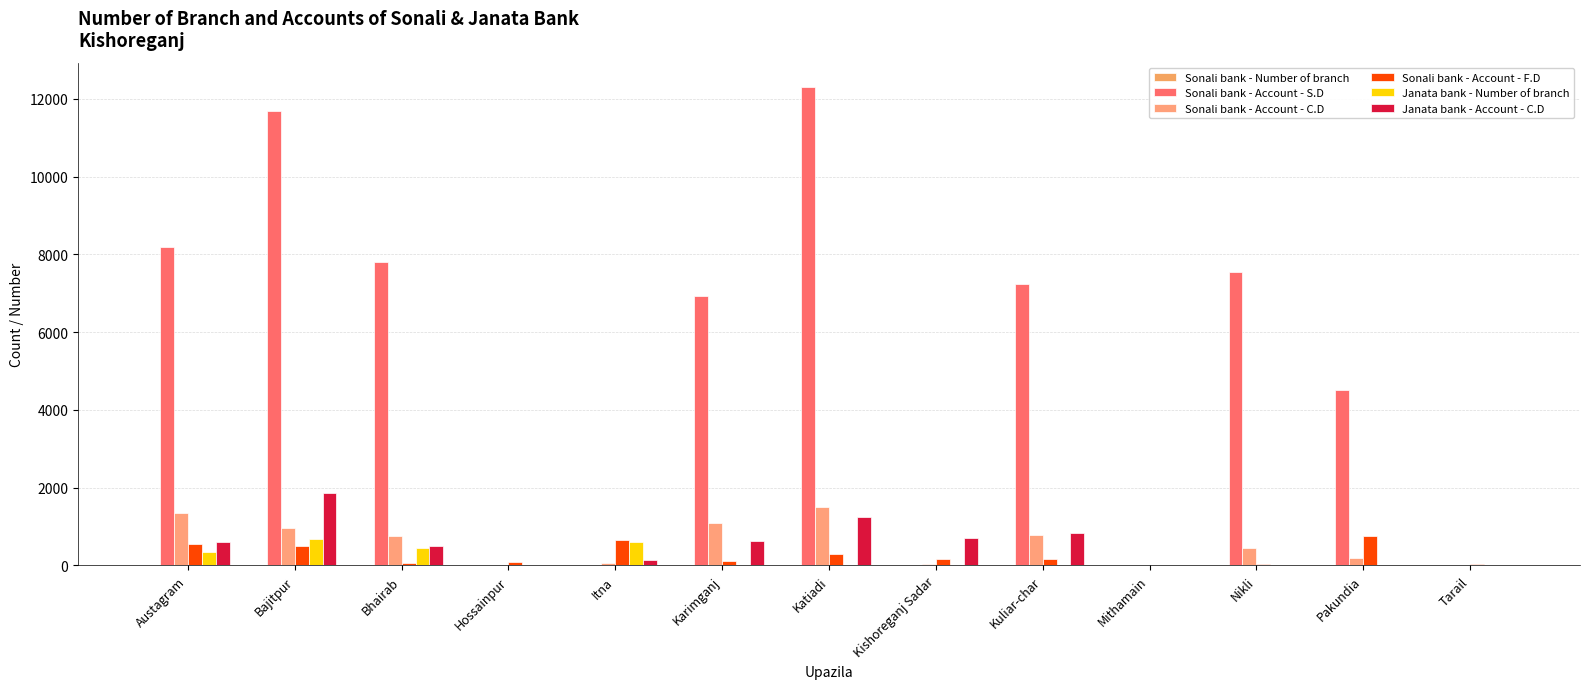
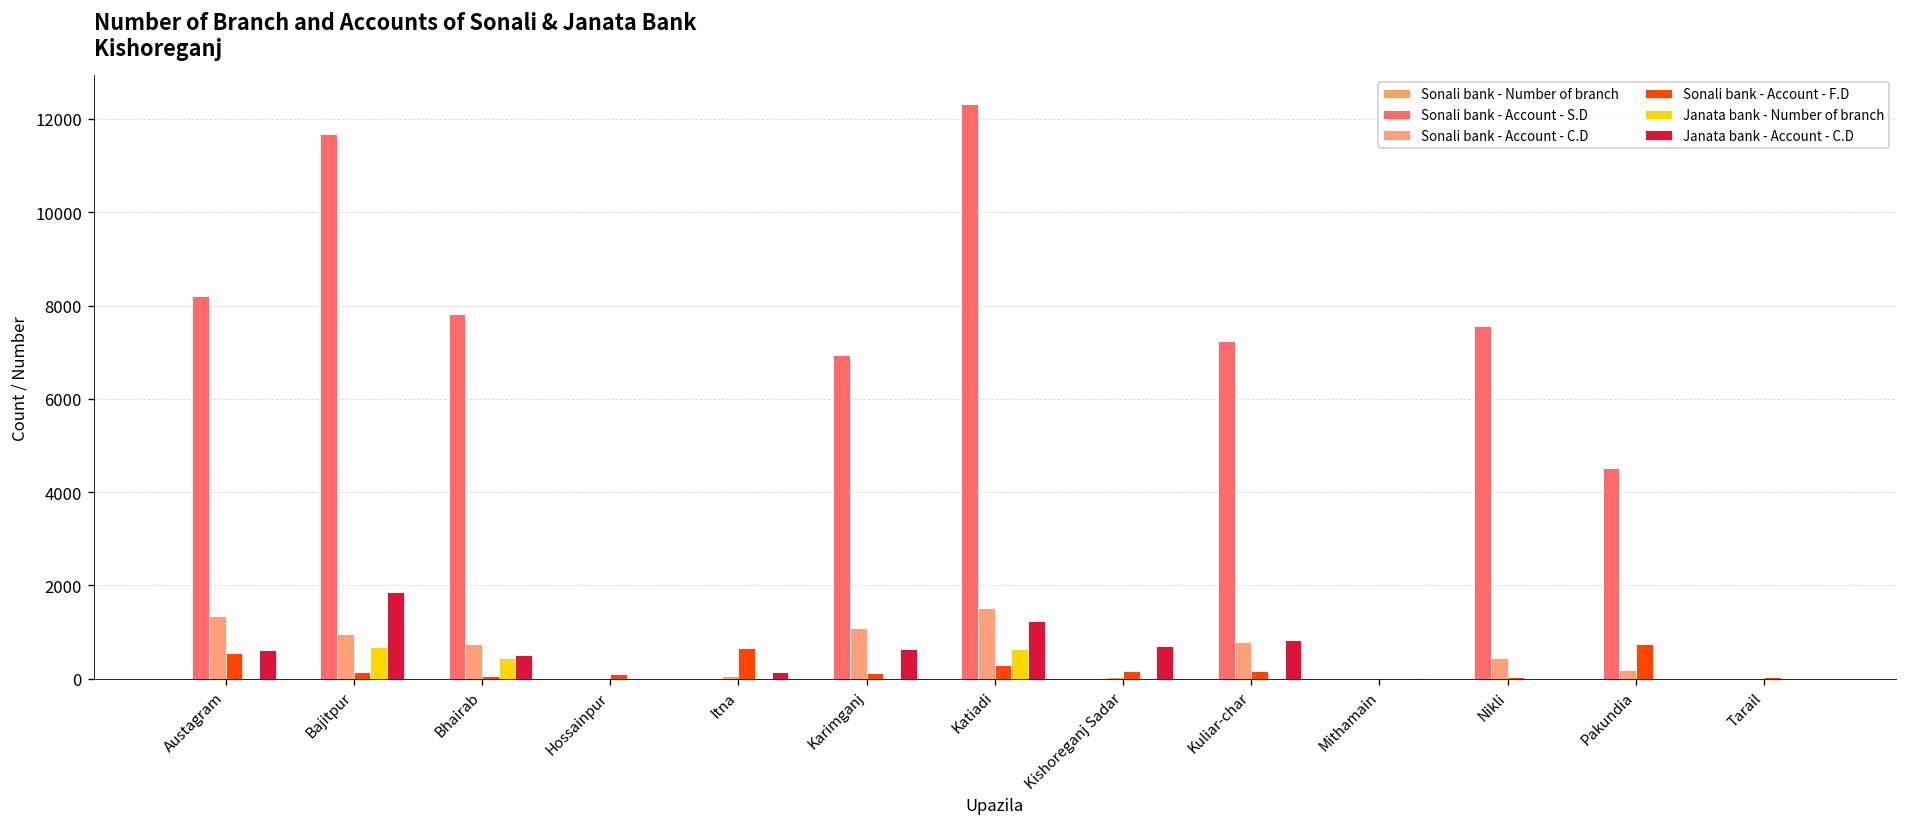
  {
    "Sonali bank - Account - F.D": {
      "Austagram": 600,
-     "Bajitpur": 500,
+     "Bajitpur": 200,
      "Bhairab": 100,
      "Hossainpur": 100,
      "Itna": 700,
      "Karimganj": 100,
      "Katiadi": 300,
      "Kishoreganj Sadar": 200,
      "Kuliar-char": 200,
      "Mithamain": 0,
      "Pakundia": 700
    },
    "Janata bank - Number of branch": {
-     "Austagram": 300,
+     "Austagram": 0,
      "Bajitpur": 700,
      "Bhairab": 500,
      "Hossainpur": 0,
-     "Itna": 600,
-     "Katiadi": 0,
+     "Itna": 0,
+     "Katiadi": 600,
      "Nikli": 0,
      "Pakundia": 0,
      "Tarail": 0
    },
    "Janata bank - Account - C.D": {
      "Austagram": 600,
      "Bajitpur": 1900,
      "Bhairab": 500,
      "Hossainpur": 0,
      "Itna": 100,
      "Karimganj": 600,
      "Katiadi": 1200,
      "Kishoreganj Sadar": 700,
      "Kuliar-char": 800,
      "Nikli": 0,
      "Pakundia": 0,
      "Tarail": 0
    }
  }
